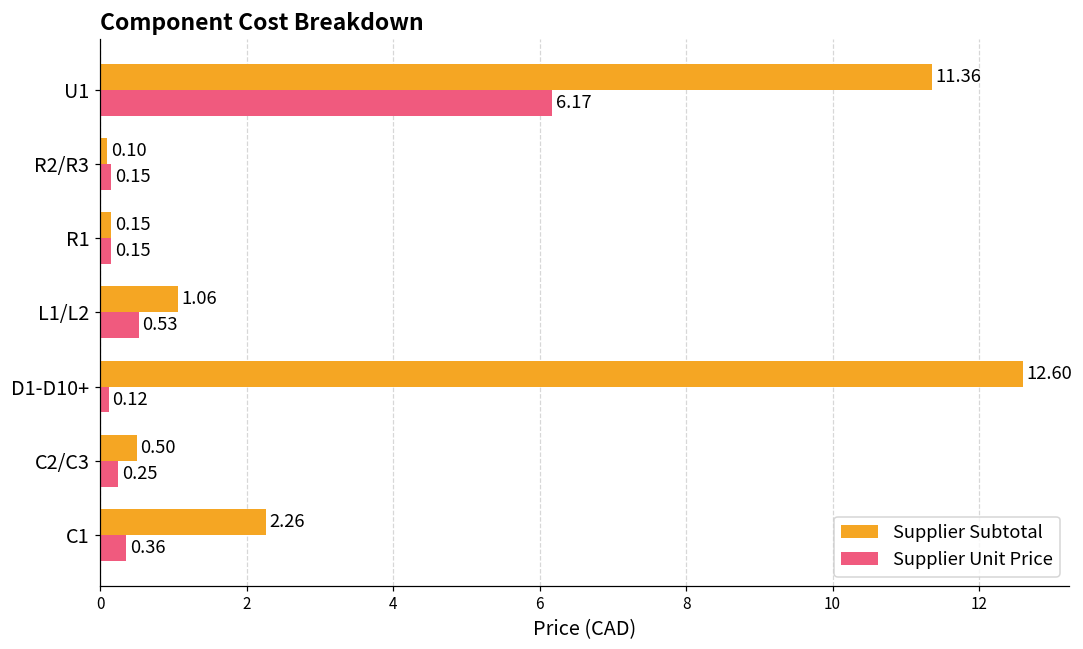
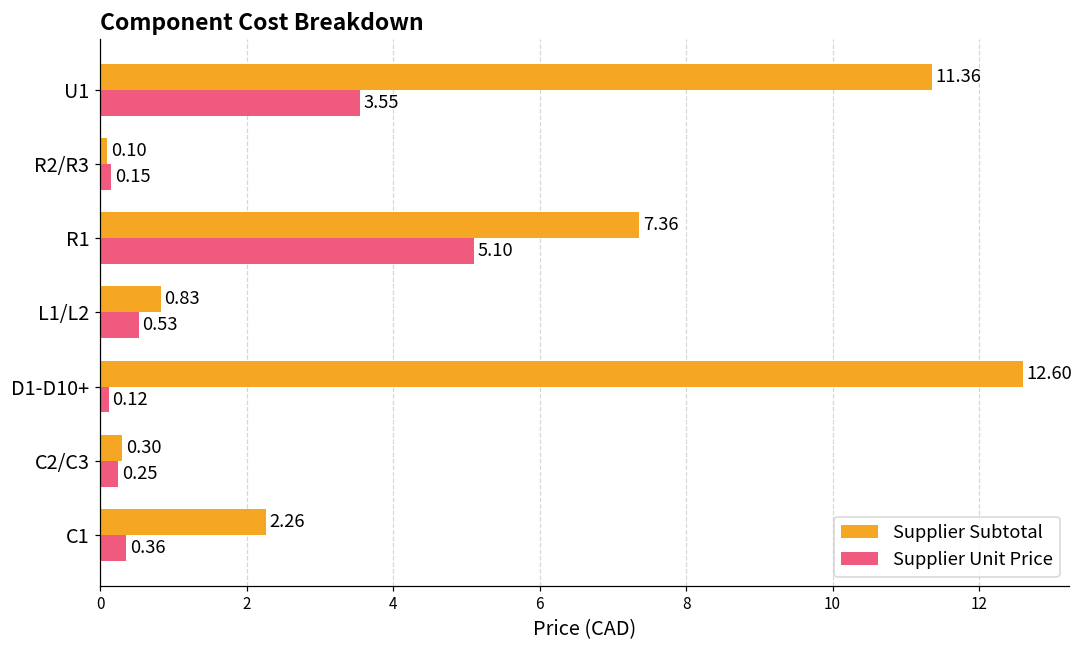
  {
    "Supplier Subtotal": {
      "U1": 11.36,
      "R2/R3": 0.10,
-     "R1": 0.15,
-     "L1/L2": 1.06,
+     "R1": 7.36,
+     "L1/L2": 0.83,
      "D1-D10+": 12.60,
-     "C2/C3": 0.50,
+     "C2/C3": 0.30,
      "C1": 2.26
    },
    "Supplier Unit Price": {
-     "U1": 6.17,
+     "U1": 3.55,
      "R2/R3": 0.15,
-     "R1": 0.15,
+     "R1": 5.10,
      "L1/L2": 0.53,
      "D1-D10+": 0.12,
      "C2/C3": 0.25,
      "C1": 0.36
    }
  }
